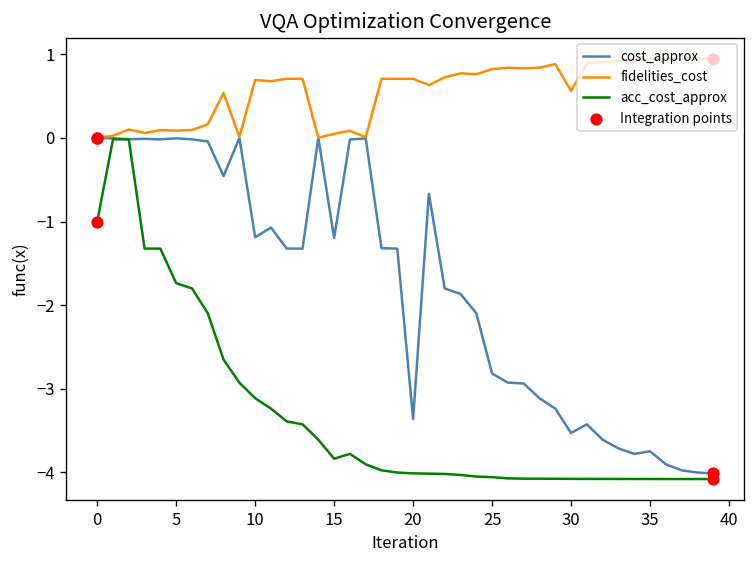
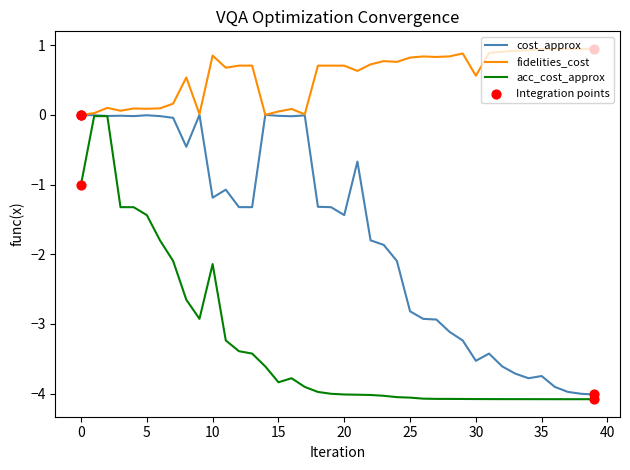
  {
    "cost_approx": {
      "5": 0.0,
      "10": -1.2,
-     "15": -1.2,
-     "20": -3.4,
+     "15": 0.0,
+     "20": -1.4,
      "25": -2.8,
      "30": -3.5,
      "35": -3.7
    },
    "fidelities_cost": {
      "5": 0.1,
-     "10": 0.7,
+     "10": 0.9,
      "15": 0.0,
      "20": 0.7,
      "25": 0.8,
      "30": 0.6
    },
    "acc_cost_approx": {
-     "5": -1.7,
-     "10": -3.1,
+     "5": -1.4,
+     "10": -2.1,
      "15": -3.8,
      "20": -4.0,
      "25": -4.1,
      "30": -4.1,
      "35": -4.1
    }
  }
